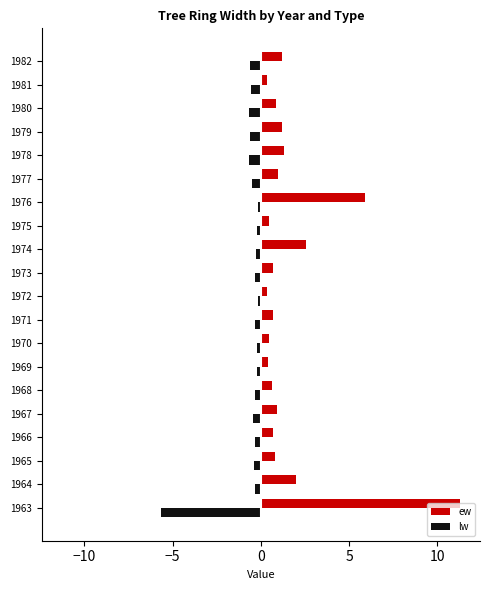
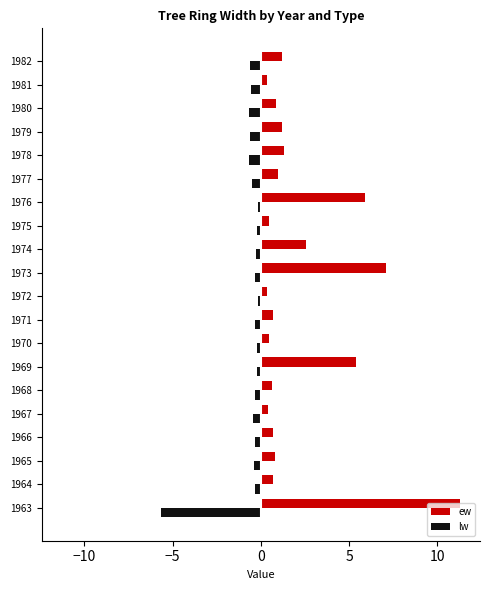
  {
    "ew": {
      "1982": 1.2,
      "1981": 0.4,
      "1980": 0.9,
      "1979": 1.2,
      "1978": 1.3,
      "1977": 1.0,
      "1976": 5.9,
      "1975": 0.5,
      "1974": 2.6,
-     "1973": 0.7,
+     "1973": 7.1,
      "1972": 0.3,
      "1971": 0.7,
      "1970": 0.5,
-     "1969": 0.4,
+     "1969": 5.4,
      "1968": 0.6,
-     "1967": 0.9,
+     "1967": 0.4,
      "1966": 0.7,
      "1965": 0.8,
-     "1964": 2.0
+     "1964": 0.7
    },
    "lw": {
      "1982": -0.6,
      "1981": -0.5,
      "1980": -0.7,
      "1979": -0.6,
      "1978": -0.7,
      "1977": -0.5,
      "1976": -0.2,
      "1975": -0.2,
      "1974": -0.3,
      "1973": -0.3,
      "1972": -0.2,
      "1971": -0.3,
      "1970": -0.2,
      "1969": -0.2,
      "1968": -0.3,
      "1967": -0.5,
      "1966": -0.3,
      "1965": -0.4,
      "1964": -0.3,
      "1963": -5.6
    }
  }
